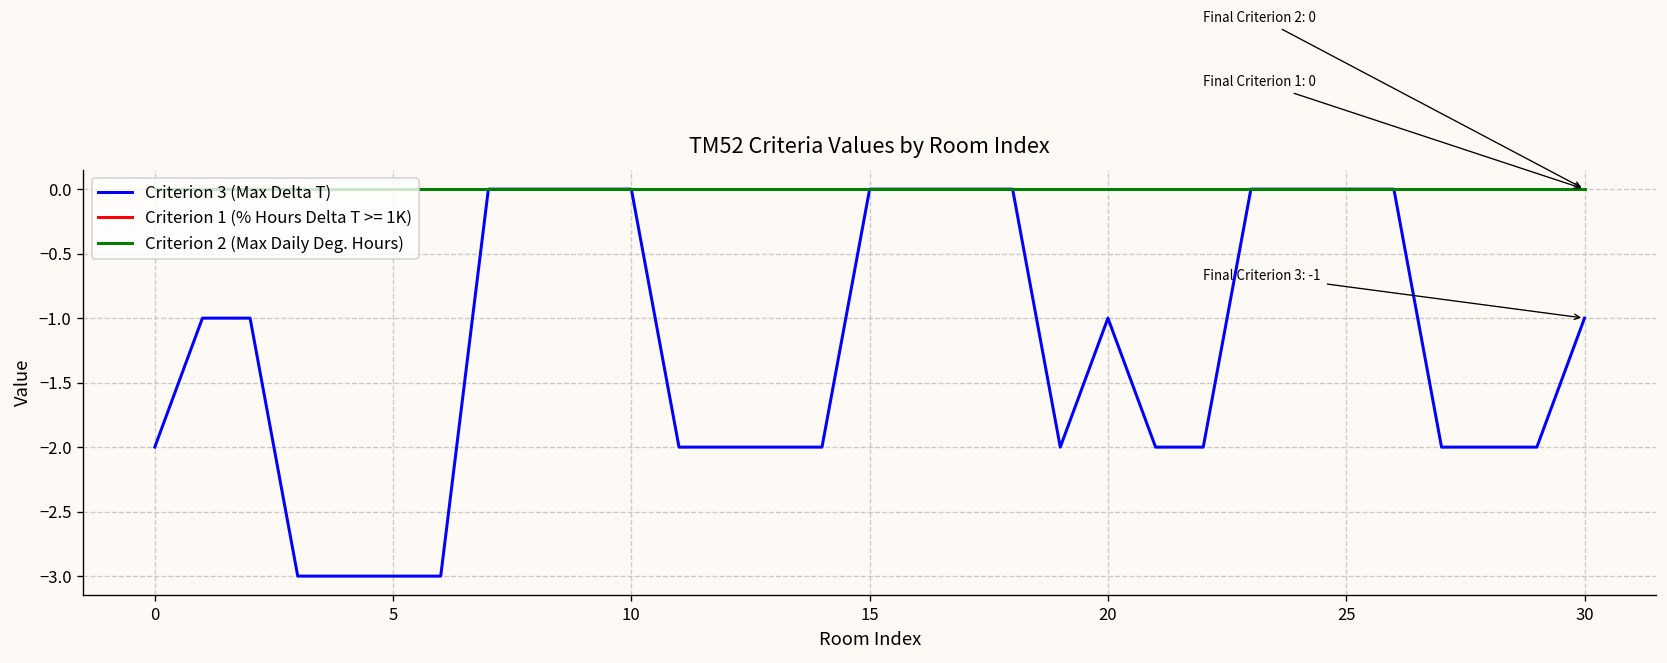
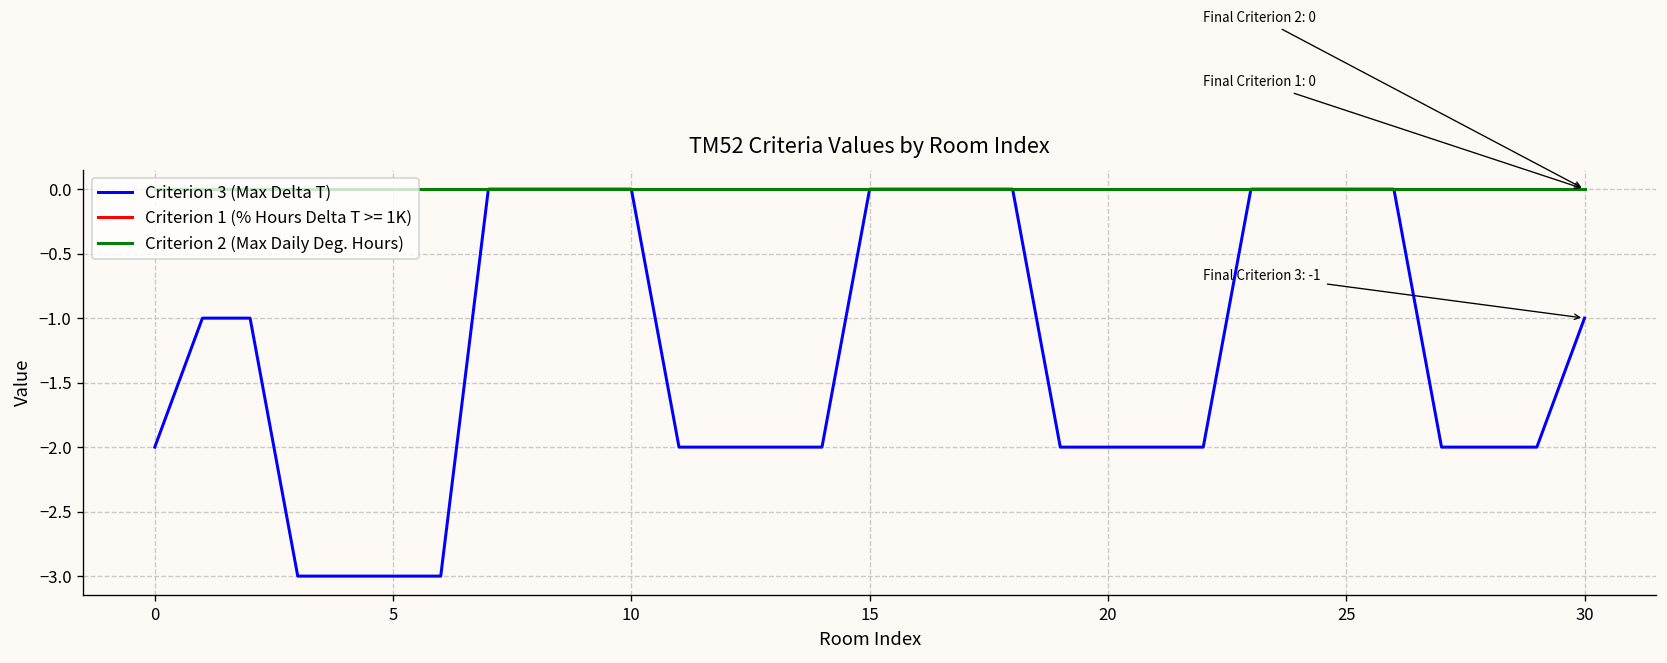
  {
    "Criterion 3 (Max Delta T)": {
      "0": -2,
      "5": -3,
-     "20": -1
+     "20": -2
    },
    "Criterion 2 (Max Daily Deg. Hours)": {
      "20": 0,
      "30": 0
    }
  }
